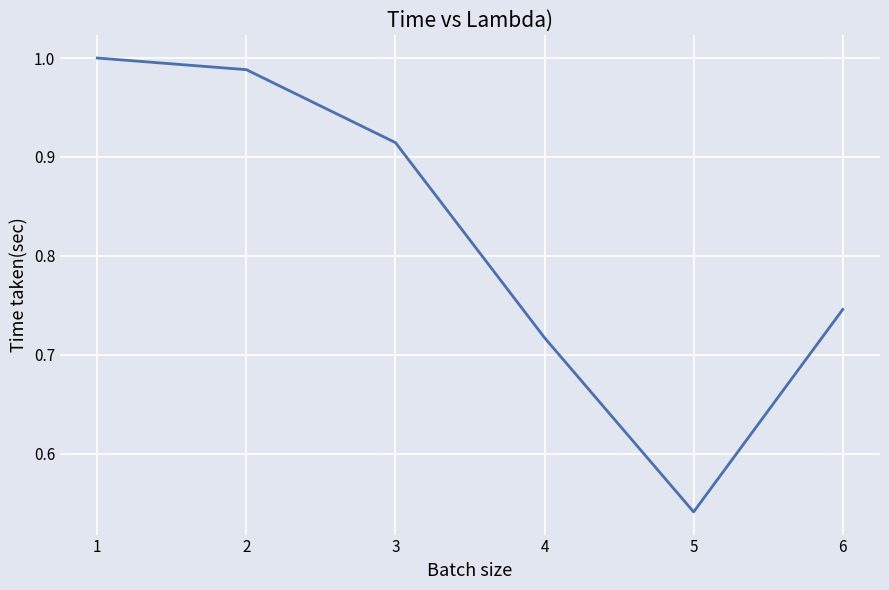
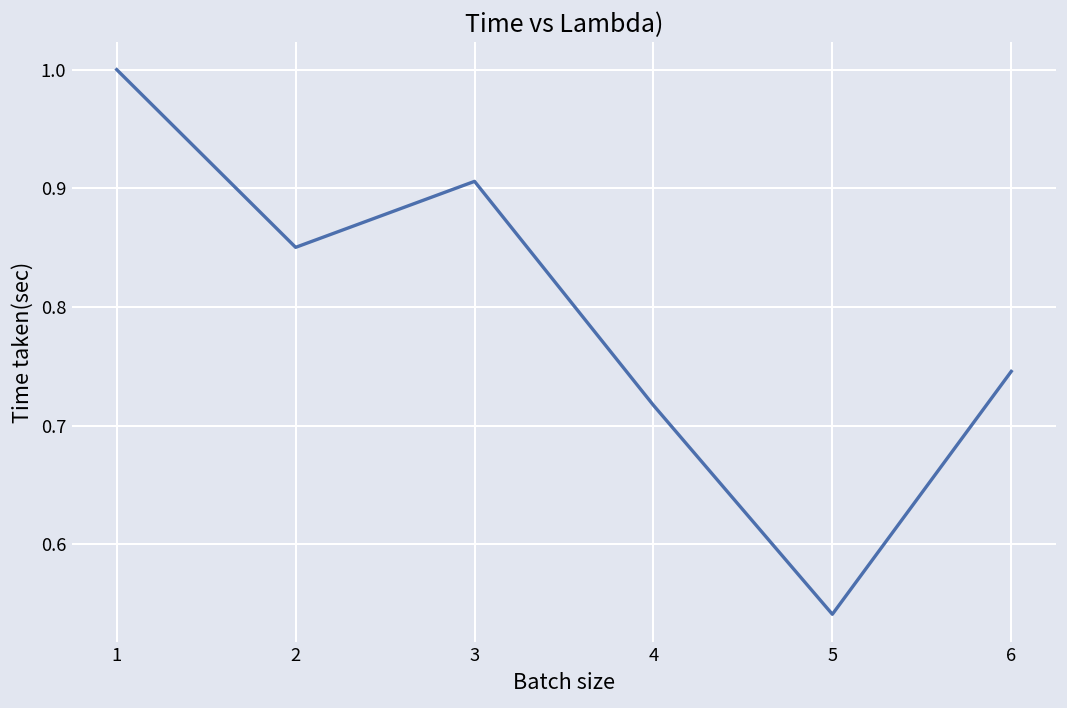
  {
    "1": 1.00,
-   "2": 0.99,
-   "3": 0.914,
+   "2": 0.85,
+   "3": 0.906,
    "4": 0.72,
    "5": 0.54,
    "6": 0.75
  }
